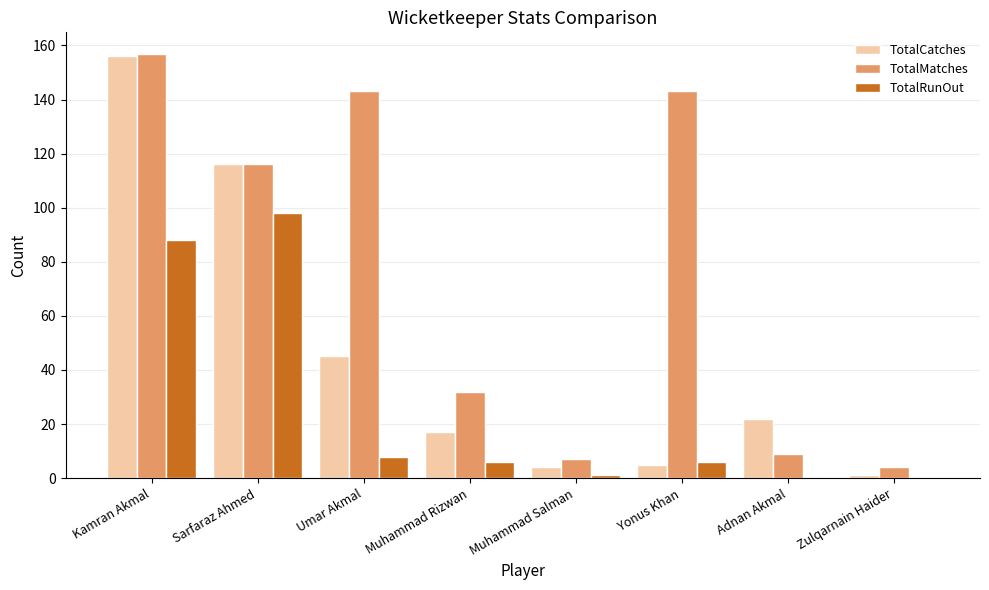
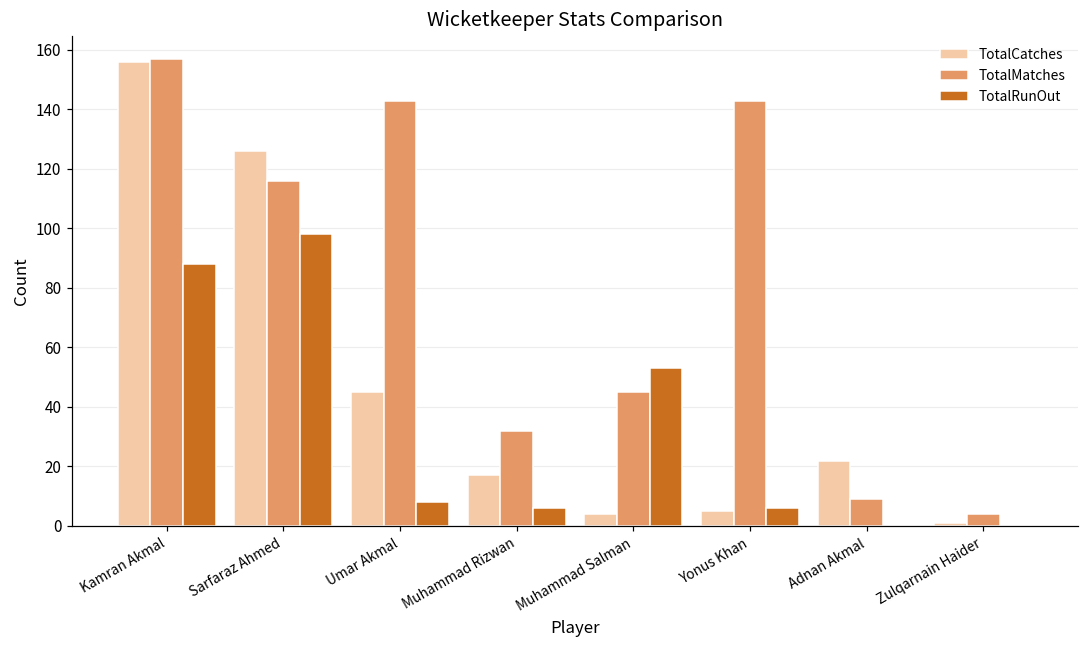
  {
    "TotalCatches": {
      "Kamran Akmal": 156,
-     "Sarfaraz Ahmed": 116,
+     "Sarfaraz Ahmed": 126,
      "Umar Akmal": 45,
      "Muhammad Rizwan": 17,
      "Muhammad Salman": 4,
      "Yonus Khan": 5,
      "Adnan Akmal": 22,
      "Zulqarnain Haider": 1
    },
    "TotalMatches": {
      "Kamran Akmal": 157,
      "Sarfaraz Ahmed": 116,
      "Umar Akmal": 143,
      "Muhammad Rizwan": 32,
-     "Muhammad Salman": 7,
+     "Muhammad Salman": 45,
      "Yonus Khan": 143,
      "Adnan Akmal": 9,
      "Zulqarnain Haider": 4
    },
    "TotalRunOut": {
      "Kamran Akmal": 88,
      "Sarfaraz Ahmed": 98,
      "Umar Akmal": 8,
      "Muhammad Rizwan": 6,
-     "Muhammad Salman": 1,
+     "Muhammad Salman": 53,
      "Yonus Khan": 6,
      "Adnan Akmal": 0,
      "Zulqarnain Haider": 0
    }
  }
